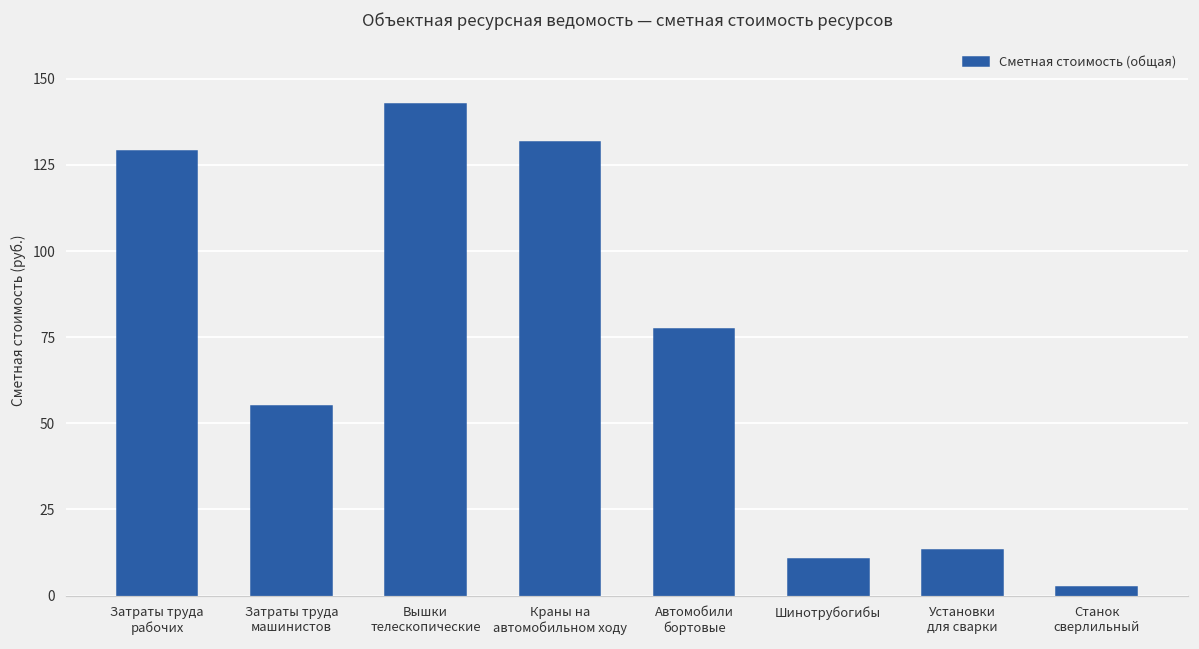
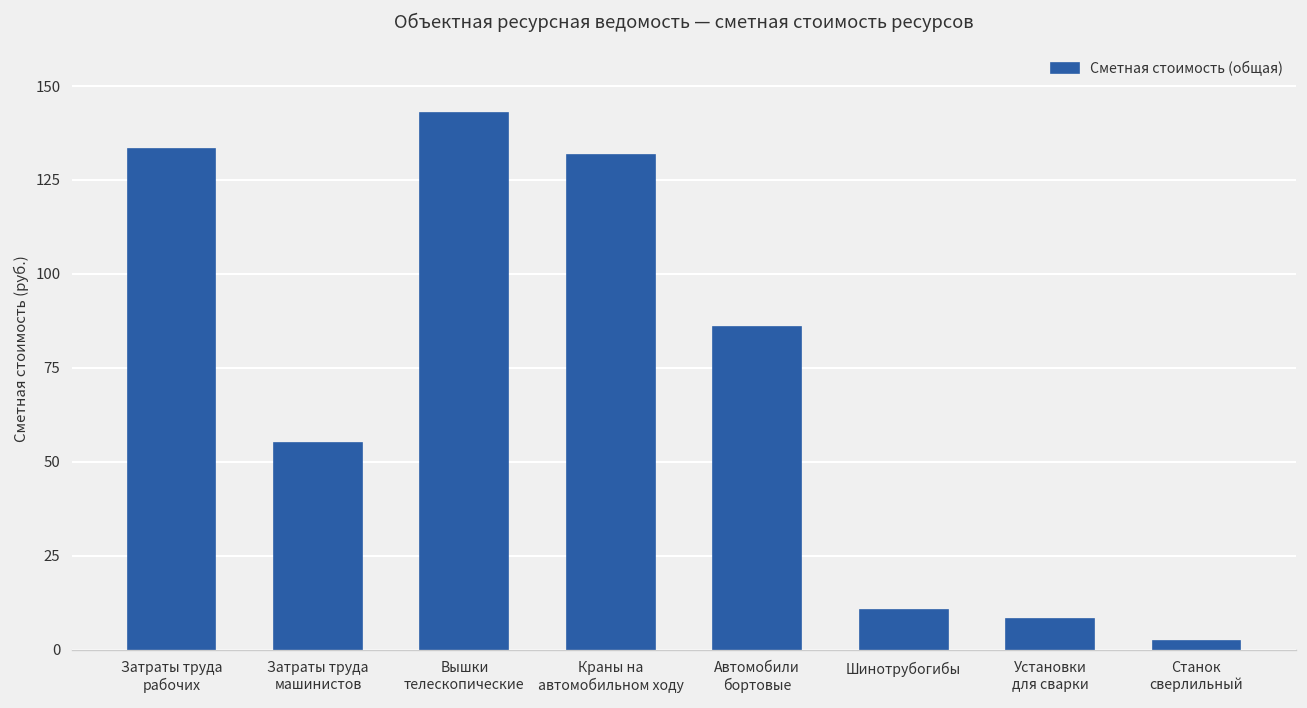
  {
-   "Затраты труда рабочих": 129,
+   "Затраты труда рабочих": 133,
    "Затраты труда машинистов": 55,
    "Вышки телескопические": 143,
    "Краны на автомобильном ходу": 132,
-   "Автомобили бортовые": 77,
+   "Автомобили бортовые": 86,
    "Шинотрубогибы": 11,
-   "Установки для сварки": 13,
+   "Установки для сварки": 8,
    "Станок сверлильный": 2
  }
